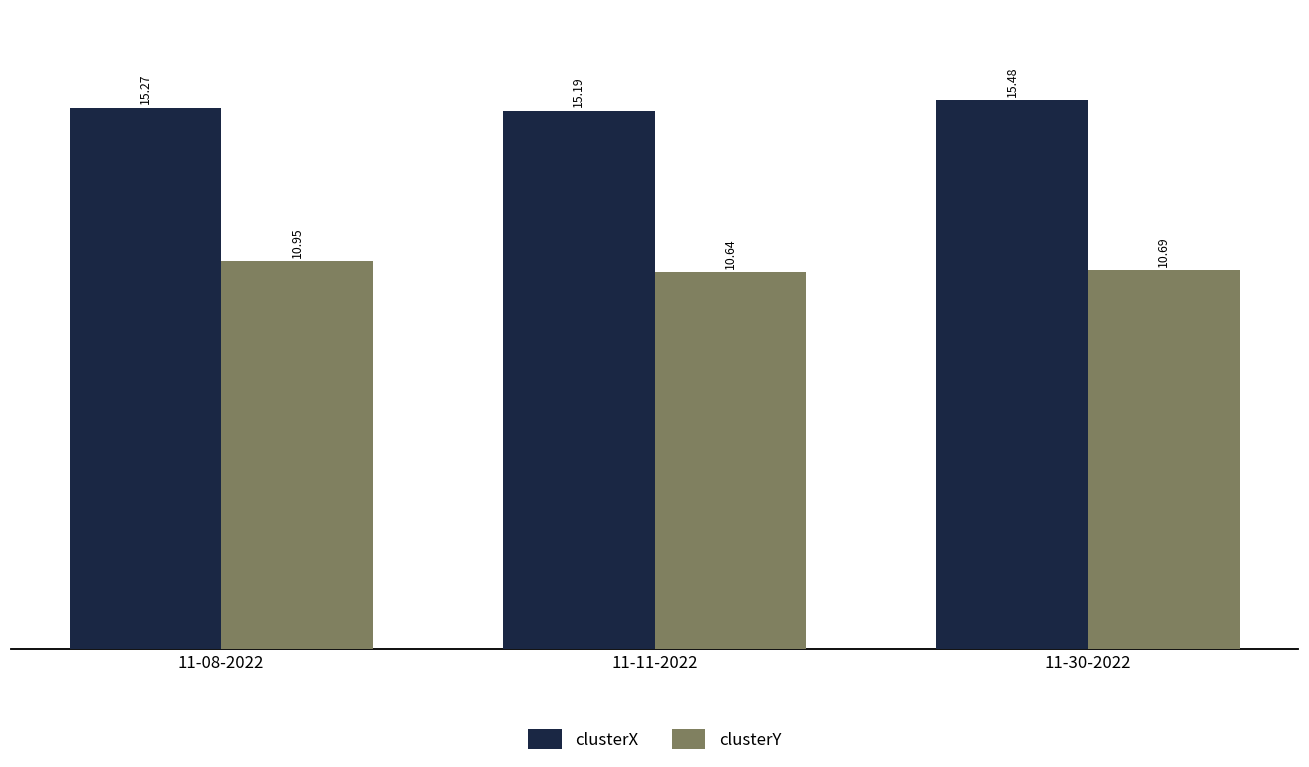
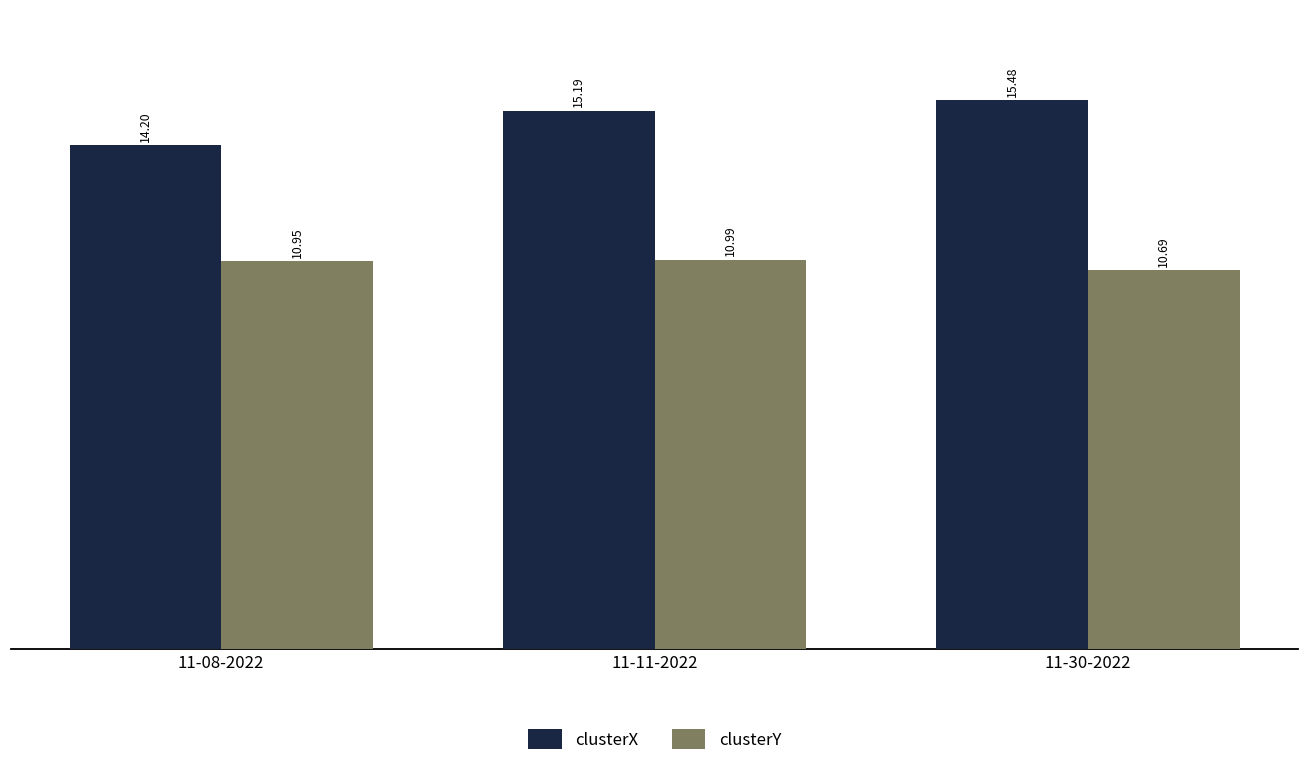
  {
    "clusterX": {
-     "11-08-2022": 15.27,
+     "11-08-2022": 14.20,
      "11-11-2022": 15.19,
      "11-30-2022": 15.48
    },
    "clusterY": {
      "11-08-2022": 10.95,
-     "11-11-2022": 10.64,
+     "11-11-2022": 10.99,
      "11-30-2022": 10.69
    }
  }
